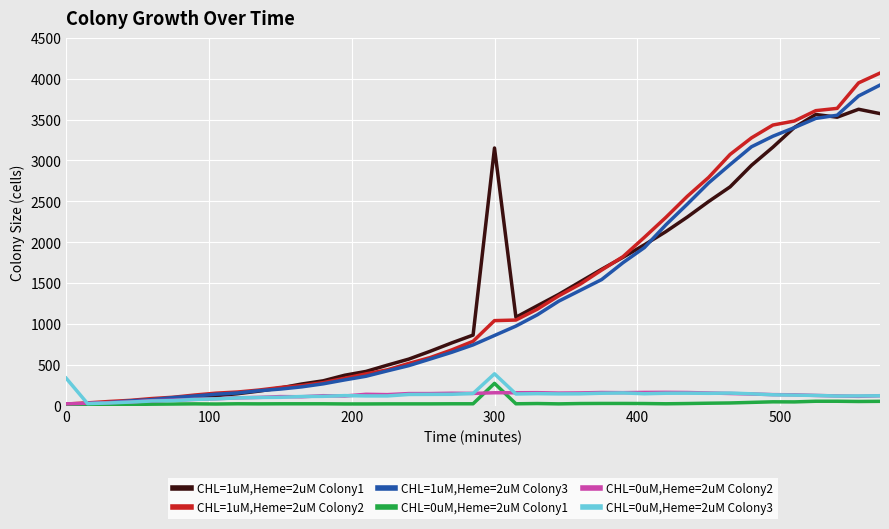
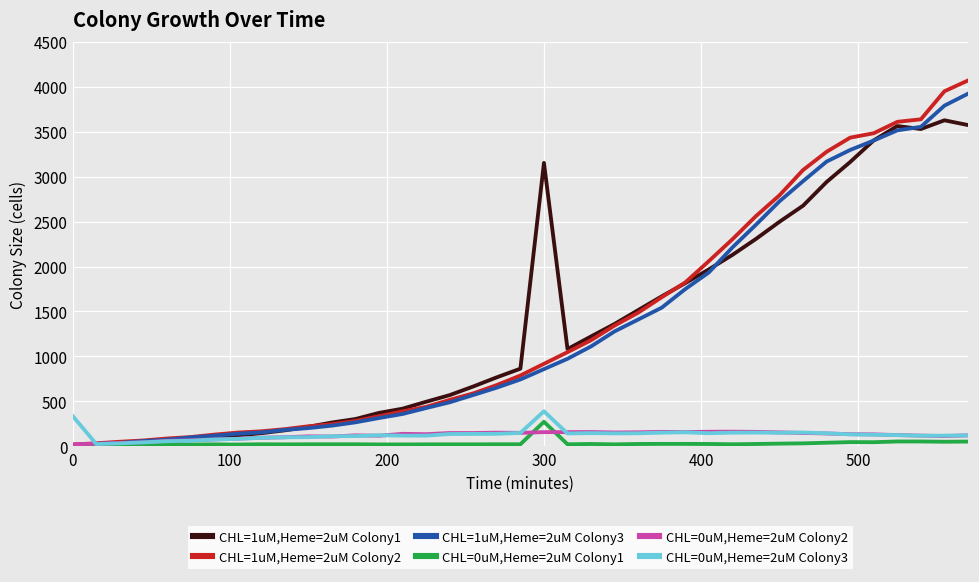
  {
    "CHL=1uM,Heme=2uM Colony1": {
      "300": 3200
    },
    "CHL=1uM,Heme=2uM Colony2": {
-     "300": 1000
+     "300": 900
    },
    "CHL=1uM,Heme=2uM Colony3": {
      "300": 900
    },
    "CHL=0uM,Heme=2uM Colony1": {
      "300": 300
    },
    "CHL=0uM,Heme=2uM Colony2": {
      "300": 200
    },
    "CHL=0uM,Heme=2uM Colony3": {
      "0": 300,
      "300": 400
    }
  }
